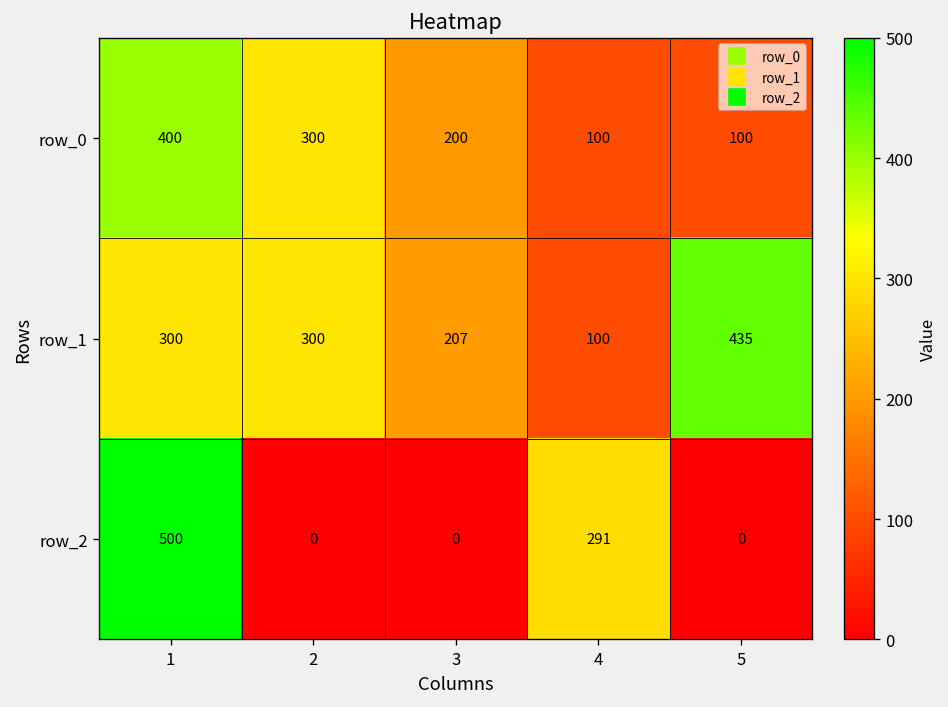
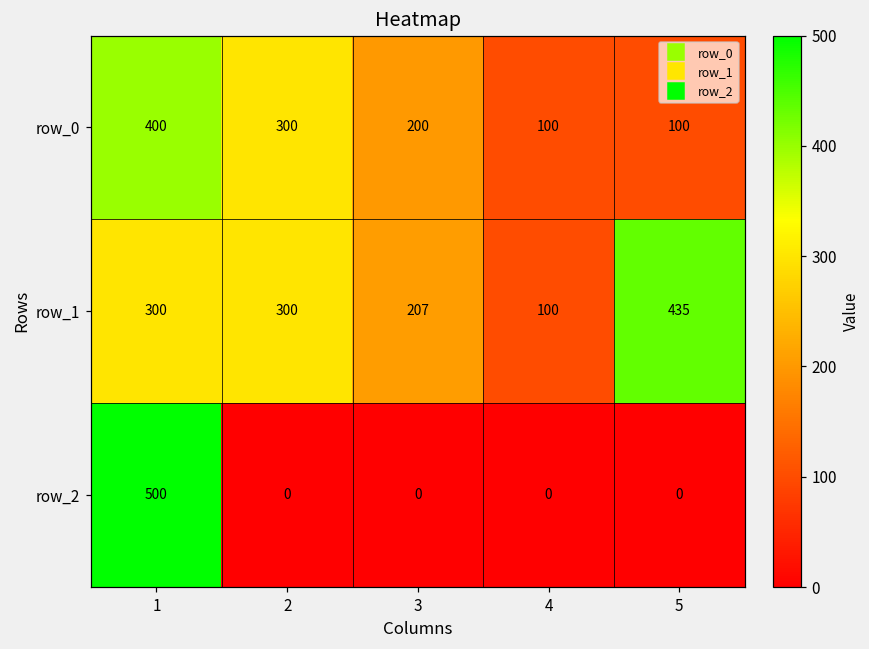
  {
    "row_0": {
      "1": 400,
      "2": 300,
      "3": 200,
      "4": 100,
      "5": 100
    },
    "row_1": {
      "1": 300,
      "2": 300,
      "3": 207,
      "4": 100,
      "5": 435
    },
    "row_2": {
      "1": 500,
      "2": 0,
      "3": 0,
-     "4": 291,
+     "4": 0,
      "5": 0
    }
  }
